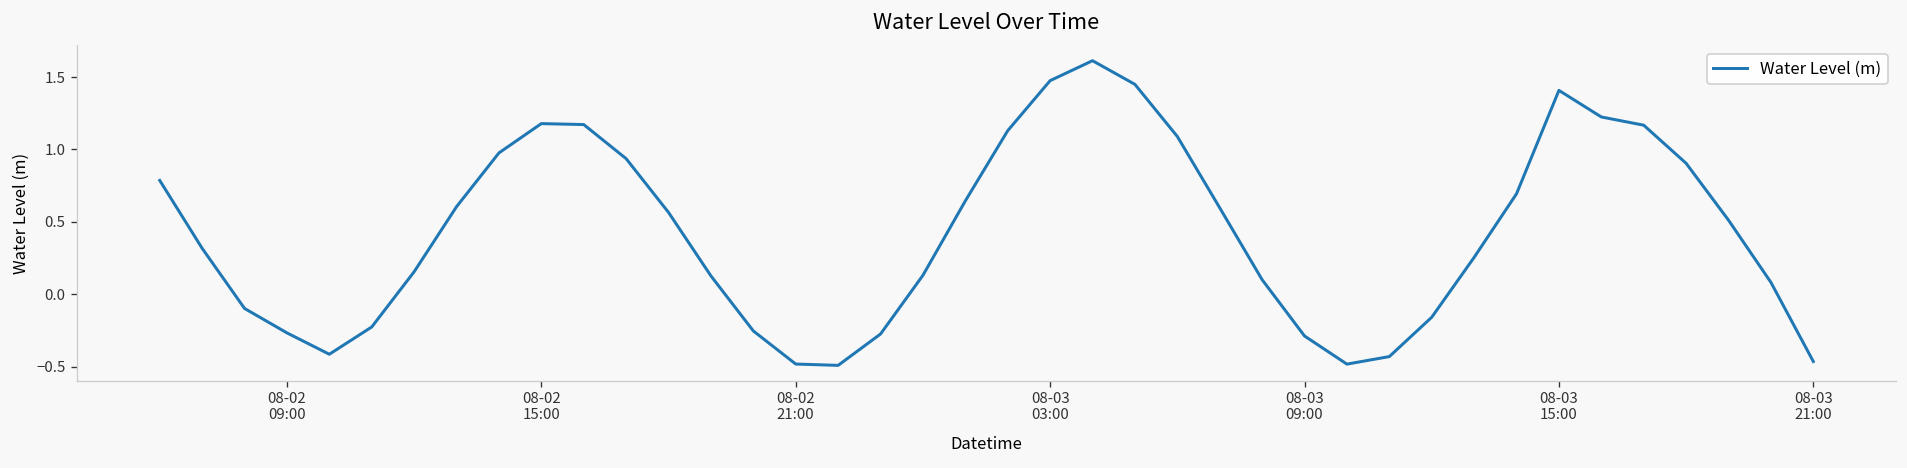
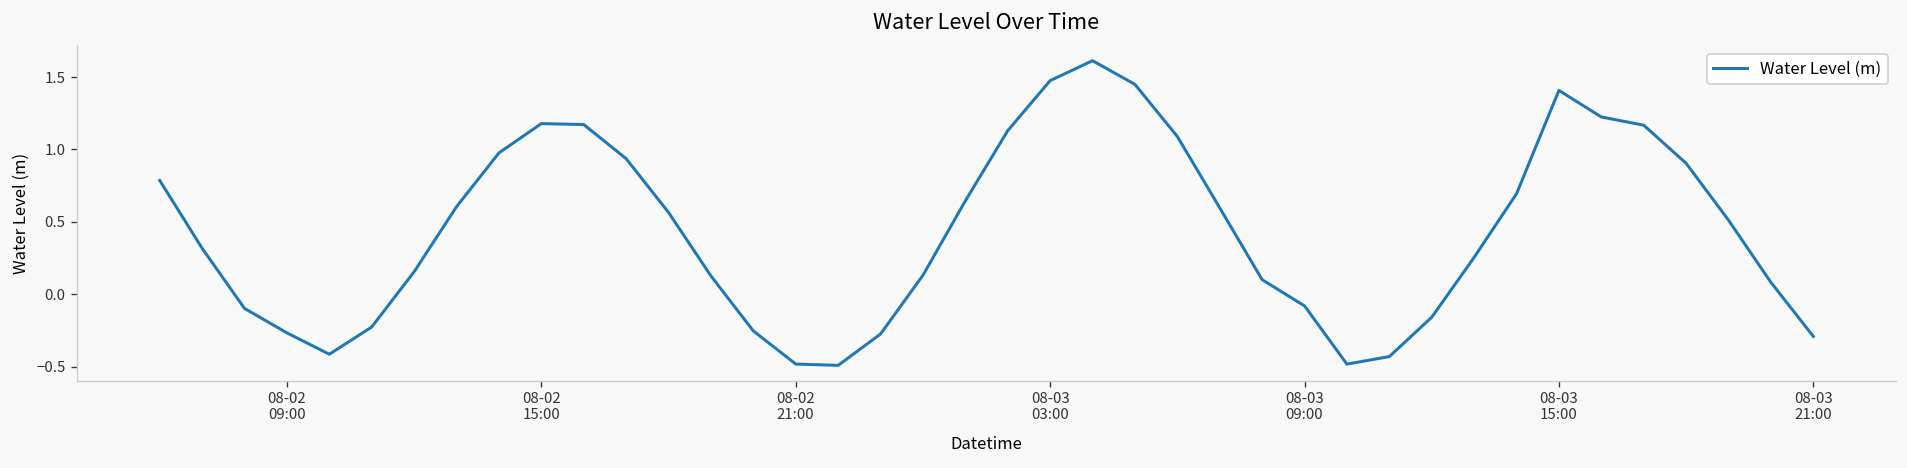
  {
    "08-02 09:00": -0.27,
    "08-02 15:00": 1.18,
    "08-02 21:00": -0.48,
    "08-03 03:00": 1.48,
-   "08-03 09:00": -0.29,
+   "08-03 09:00": -0.08,
    "08-03 15:00": 1.41,
-   "08-03 21:00": -0.46
+   "08-03 21:00": -0.29
  }
